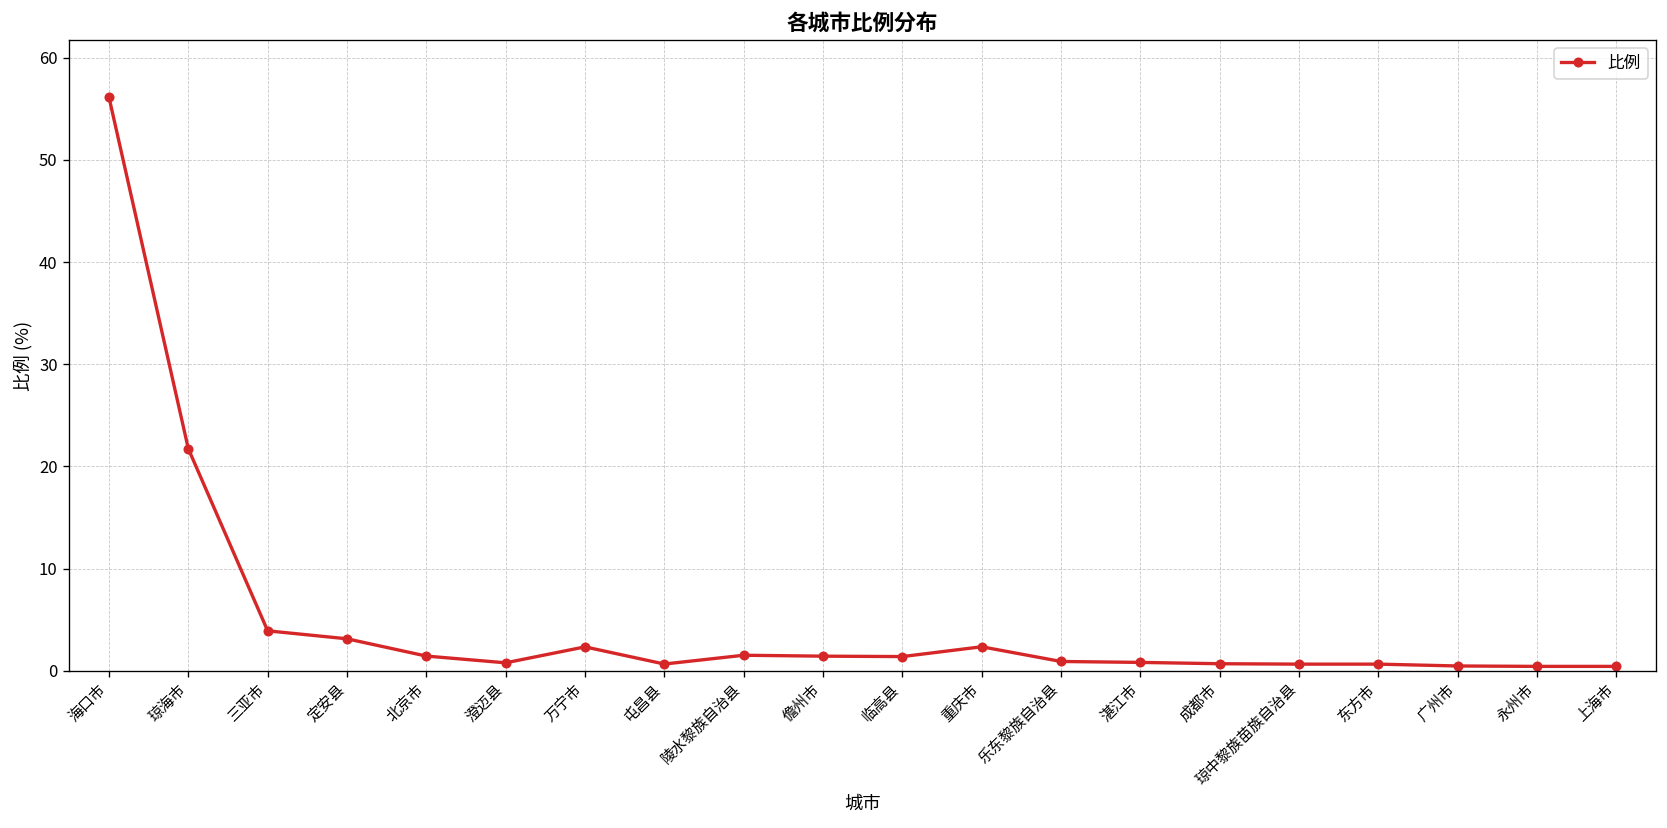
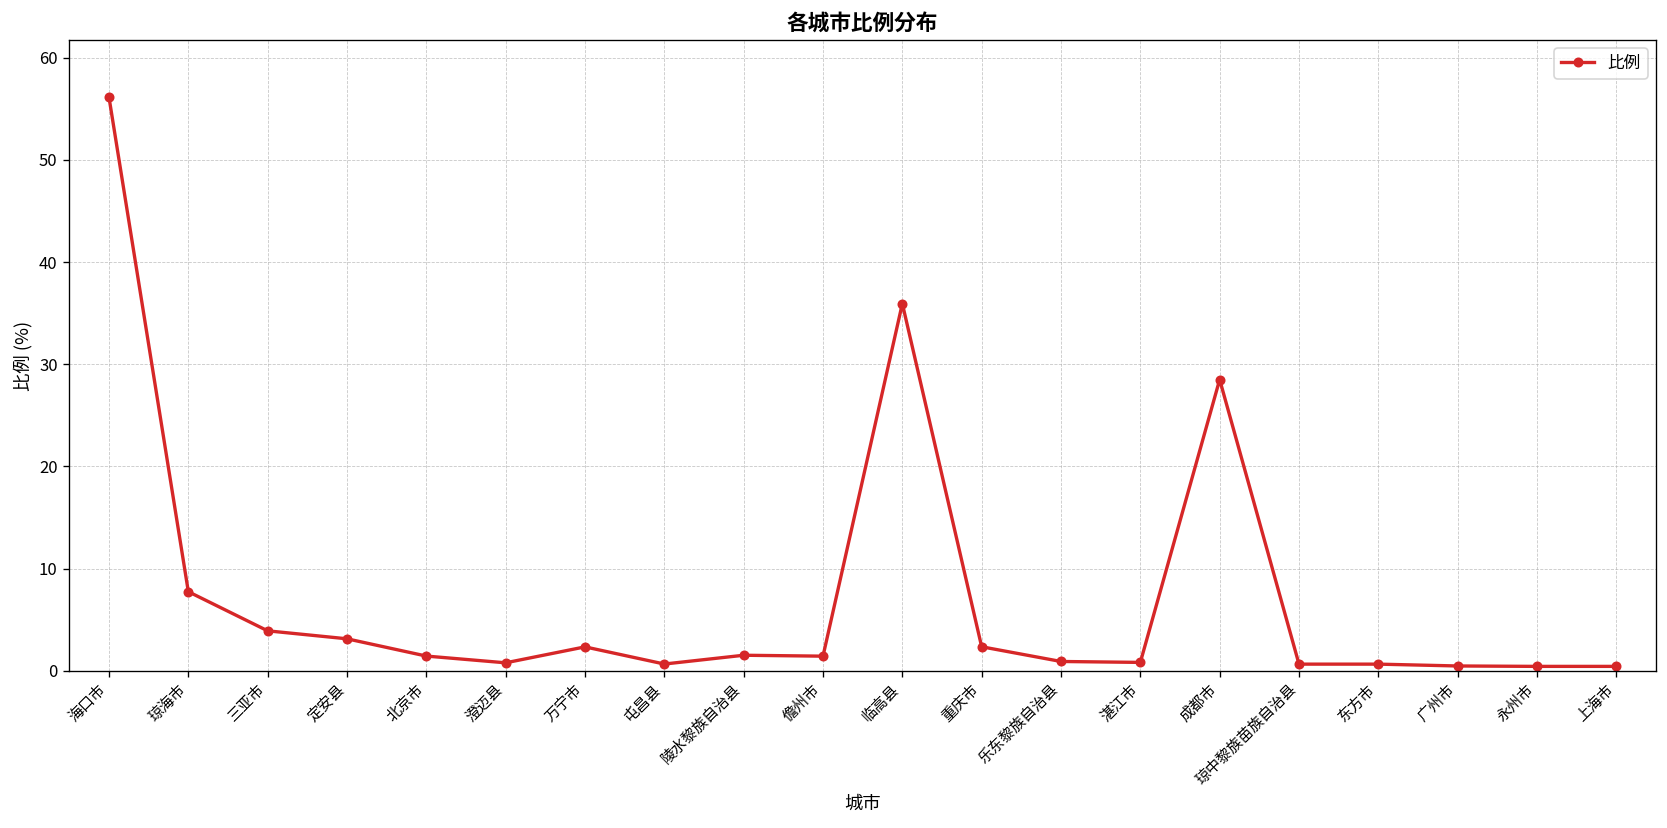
  {
    "海口市": 56,
-   "琼海市": 22,
+   "琼海市": 8,
    "三亚市": 4,
    "定安县": 3,
    "北京市": 1,
    "澄迈县": 1,
    "万宁市": 2,
    "屯昌县": 1,
    "陵水黎族自治县": 2,
    "儋州市": 1,
-   "临高县": 1,
+   "临高县": 36,
    "重庆市": 2,
    "乐东黎族自治县": 1,
    "湛江市": 1,
-   "成都市": 1,
+   "成都市": 29,
    "琼中黎族苗族自治县": 1,
    "东方市": 1,
    "广州市": 0,
    "永州市": 0,
    "上海市": 0
  }
